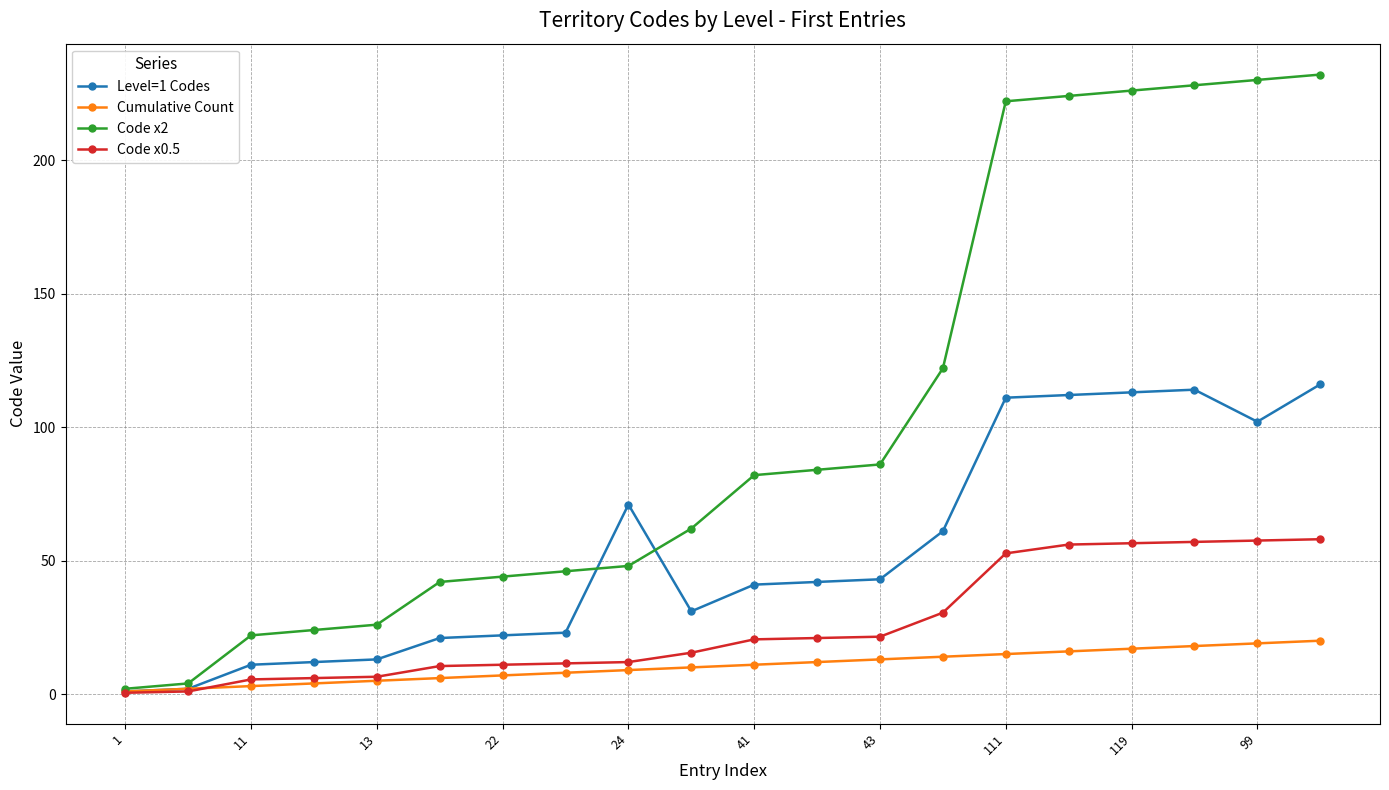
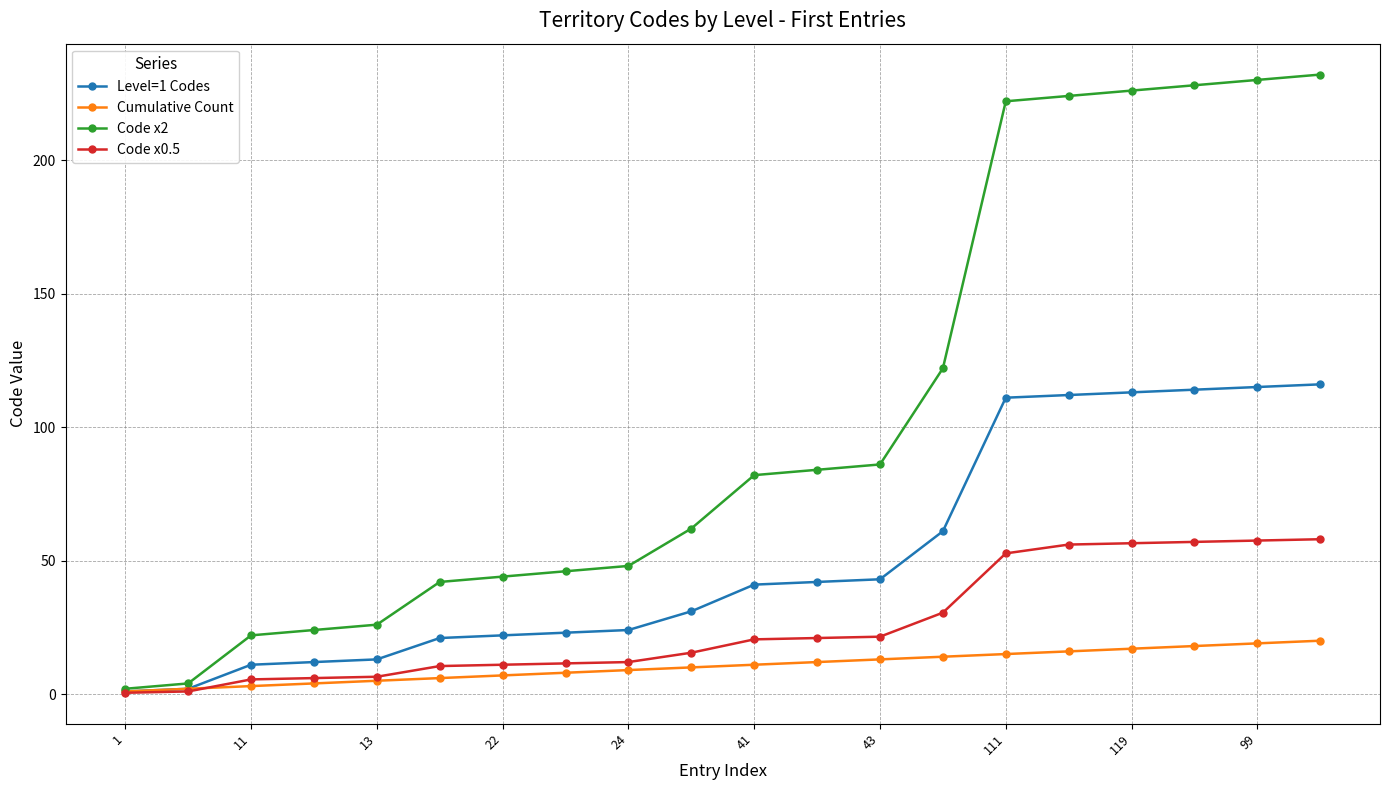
  {
    "Level=1 Codes": {
      "22": 22,
-     "24": 71,
+     "24": 24,
      "41": 41,
      "43": 43,
      "111": 111,
      "119": 113,
-     "99": 102
+     "99": 115
    },
    "Cumulative Count": {
      "22": 7,
      "24": 9,
      "41": 11,
      "43": 13,
      "111": 15,
      "119": 17,
      "99": 19
    },
    "Code x2": {
      "22": 44,
      "24": 48,
      "41": 82,
      "43": 86,
      "111": 222,
      "119": 226,
      "99": 230
    },
    "Code x0.5": {
      "22": 11,
      "24": 12,
      "41": 21,
      "43": 22,
      "111": 53,
      "119": 57,
      "99": 58
    }
  }
